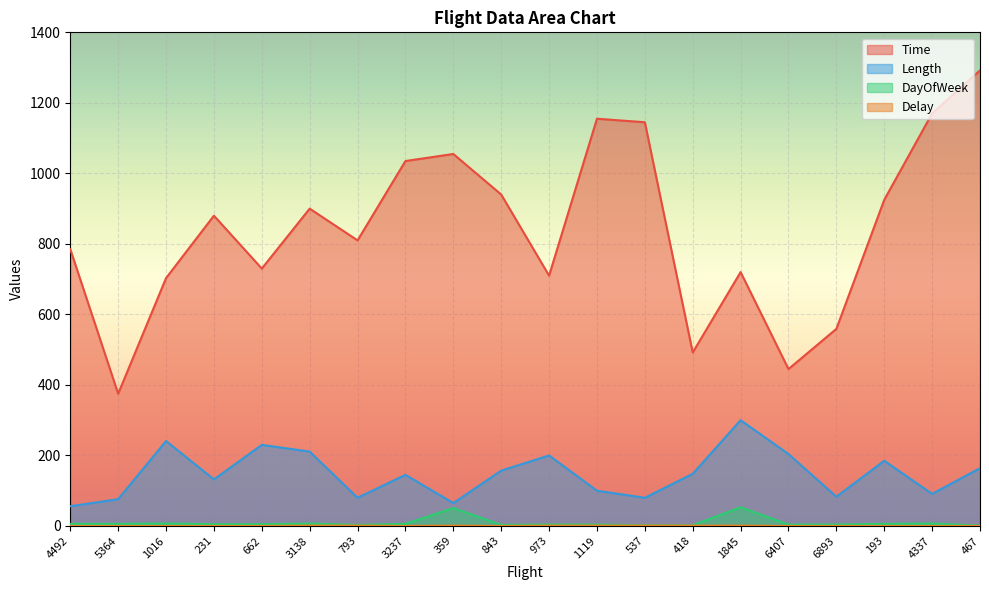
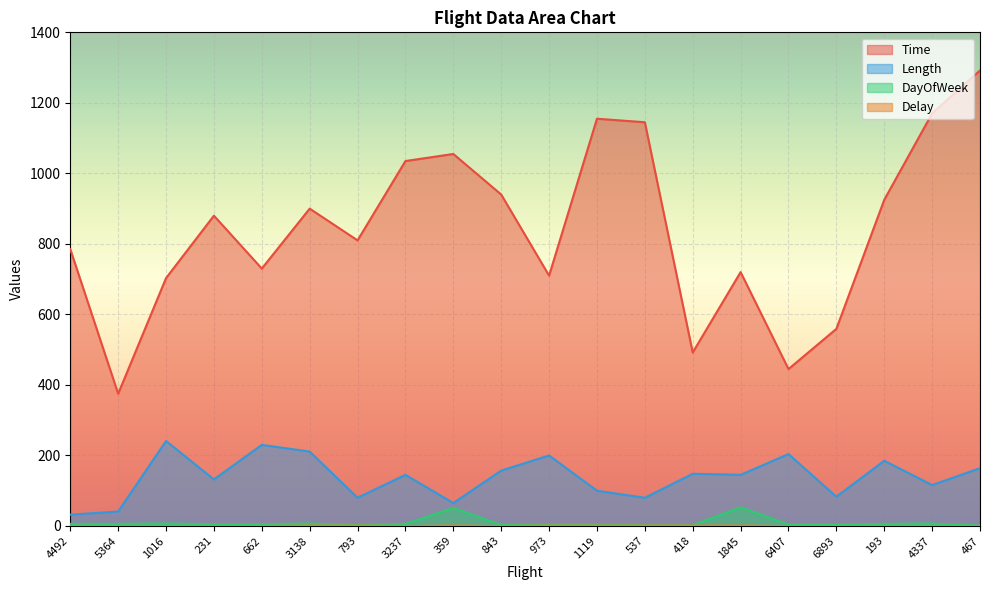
  {
    "Length": {
-     "4492": 60,
-     "5364": 80,
+     "4492": 30,
+     "5364": 40,
      "1016": 240,
      "231": 130,
      "662": 230,
      "3138": 210,
      "793": 80,
      "3237": 150,
      "359": 70,
      "843": 160,
      "973": 200,
      "1119": 100,
      "537": 80,
      "418": 150,
-     "1845": 300,
+     "1845": 150,
      "6407": 200,
      "6893": 80,
      "193": 190,
-     "4337": 90,
+     "4337": 120,
      "467": 160
    },
    "DayOfWeek": {
      "359": 50,
      "1845": 50
    }
  }
